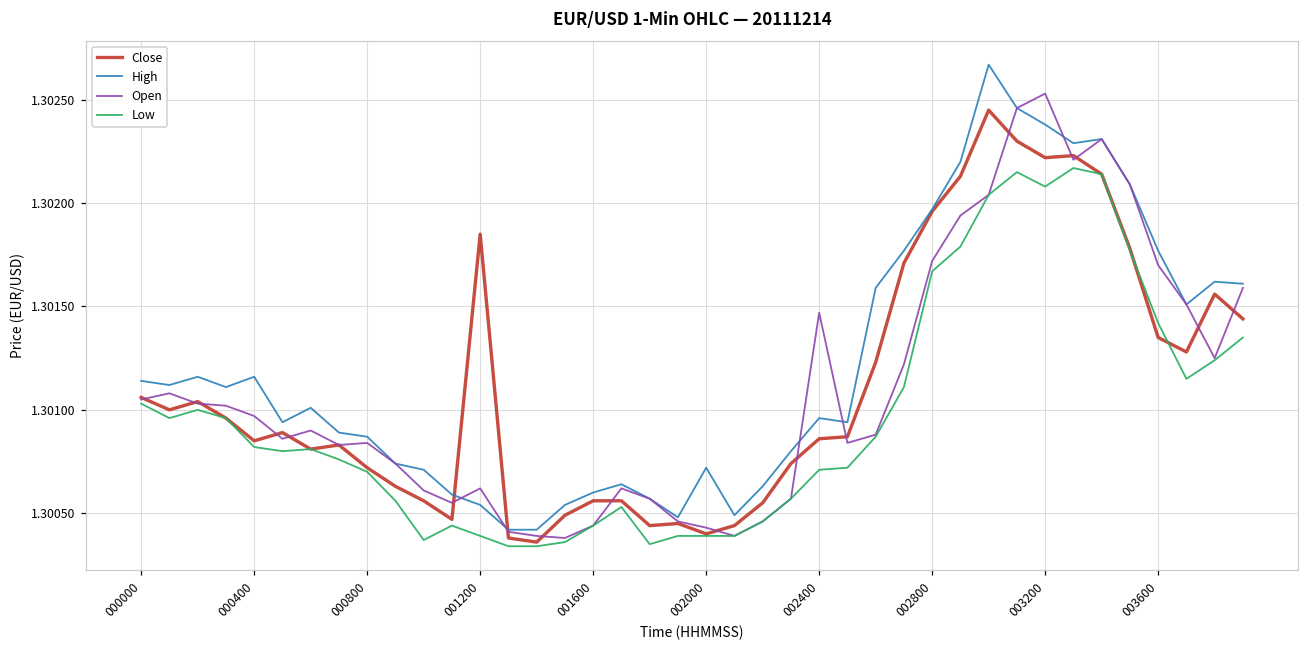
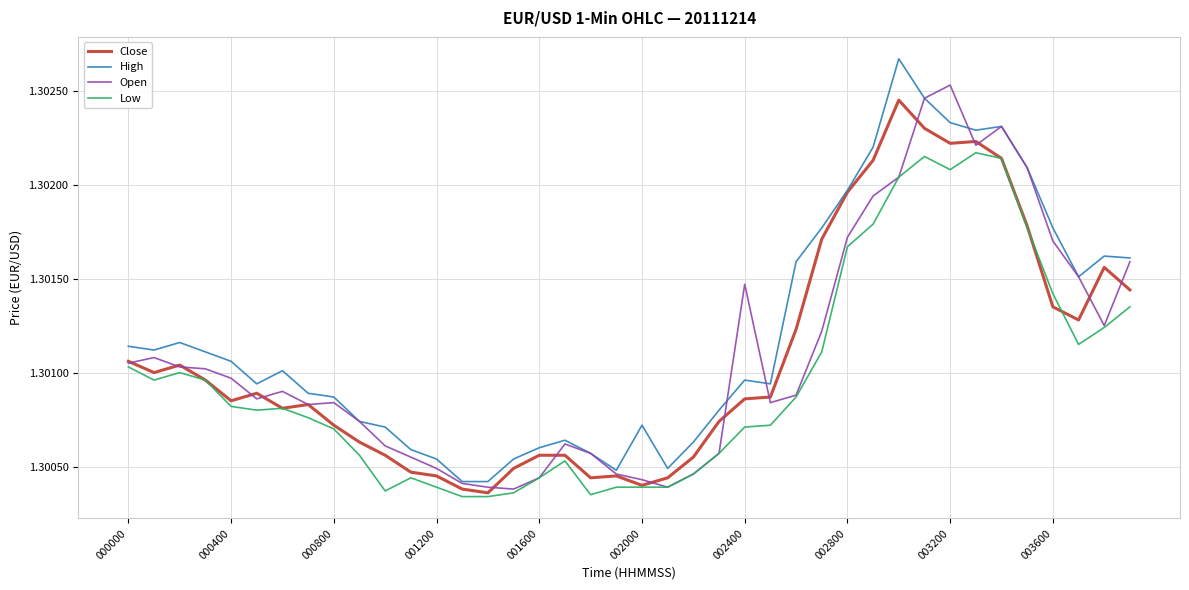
  {
    "Close": {
      "000400": 1.30085,
      "000800": 1.30072,
-     "001200": 1.30185,
+     "001200": 1.30045,
      "001600": 1.30056,
      "002400": 1.30086,
      "003200": 1.30222,
      "003600": 1.30135
    },
    "High": {
      "000000": 1.30114,
-     "000400": 1.30116,
+     "000400": 1.30106,
      "000800": 1.30087,
      "001200": 1.30054,
      "001600": 1.30060,
      "002000": 1.30072,
      "002400": 1.30096,
-     "003200": 1.30238,
+     "003200": 1.30233,
      "003600": 1.30177
    },
    "Open": {
      "000400": 1.30097,
      "000800": 1.30084,
-     "001200": 1.30062,
+     "001200": 1.30049,
      "002000": 1.30043,
      "002400": 1.30147,
      "002800": 1.30172,
      "003200": 1.30253,
      "003600": 1.30170
    },
    "Low": {
      "000000": 1.30103,
      "000400": 1.30082,
      "000800": 1.30070,
      "001200": 1.30039,
      "002400": 1.30071,
      "002800": 1.30167,
      "003200": 1.30208,
      "003600": 1.30142
    }
  }
